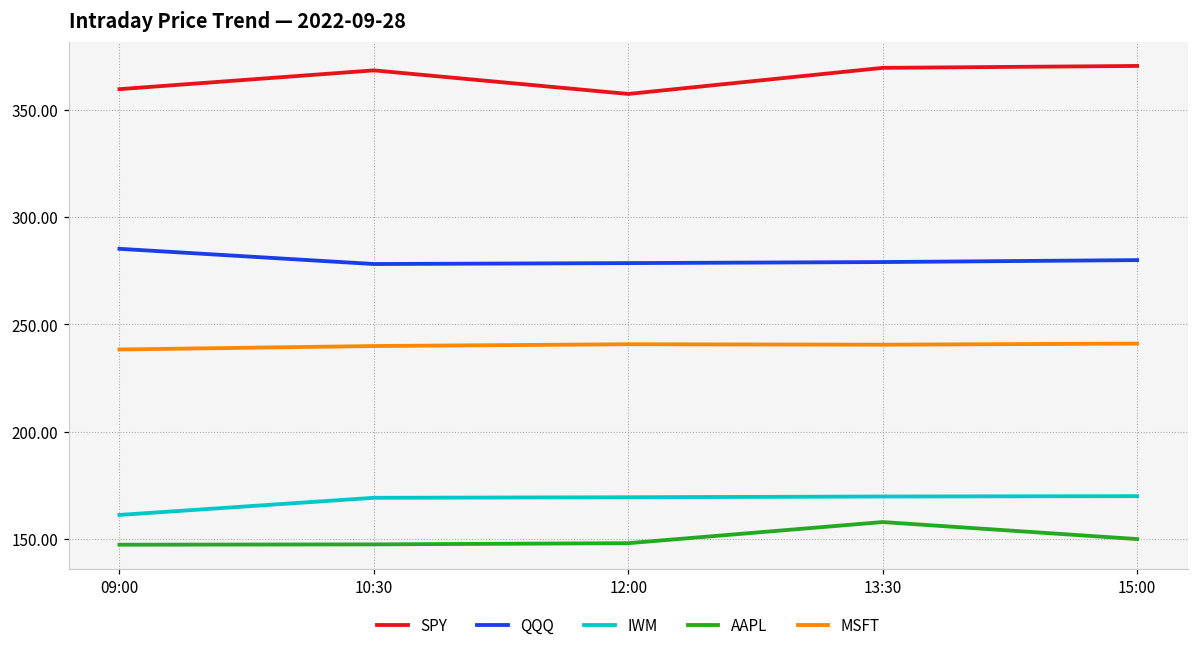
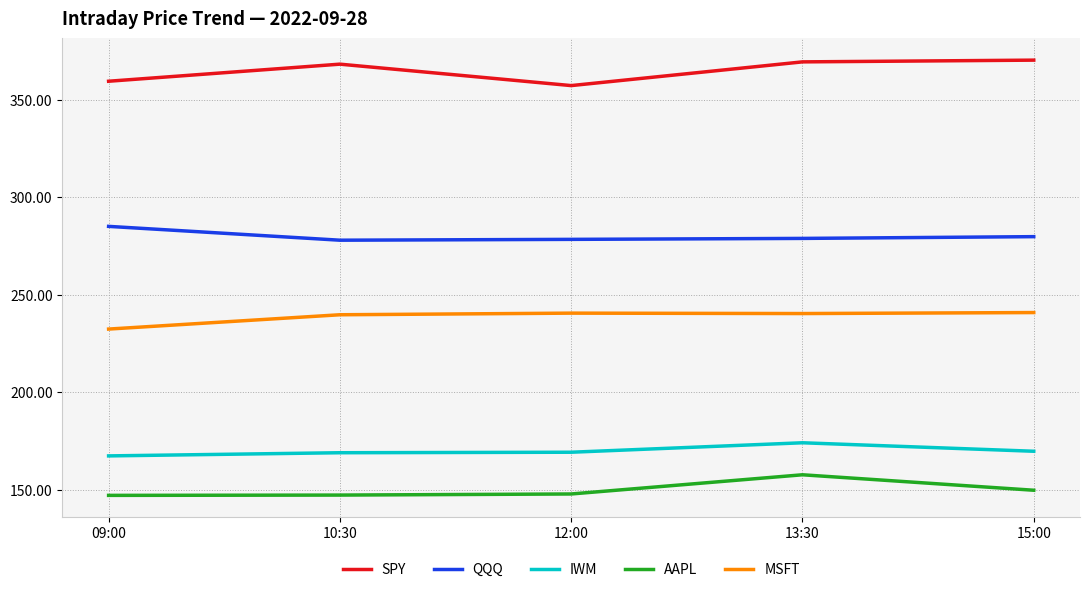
  {
    "SPY": {
      "09:00": 360,
      "10:30": 368,
      "12:00": 357,
      "13:30": 370,
      "15:00": 370
    },
    "QQQ": {
      "09:00": 285,
      "10:30": 278,
      "12:00": 279,
      "13:30": 279,
      "15:00": 280
    },
    "IWM": {
-     "09:00": 161,
+     "09:00": 167,
      "10:30": 169,
      "12:00": 169,
-     "13:30": 170,
+     "13:30": 174,
      "15:00": 170
    },
    "AAPL": {
      "09:00": 147,
      "10:30": 147,
      "12:00": 148,
      "13:30": 158,
      "15:00": 150
    },
    "MSFT": {
-     "09:00": 238,
+     "09:00": 233,
      "10:30": 240,
      "12:00": 241,
      "13:30": 240,
      "15:00": 241
    }
  }
